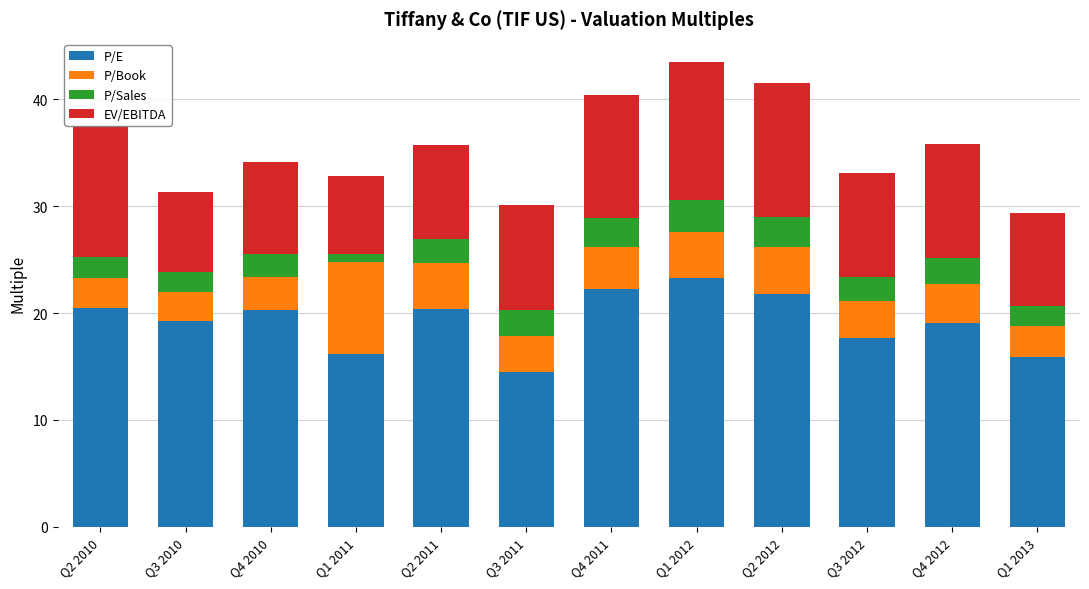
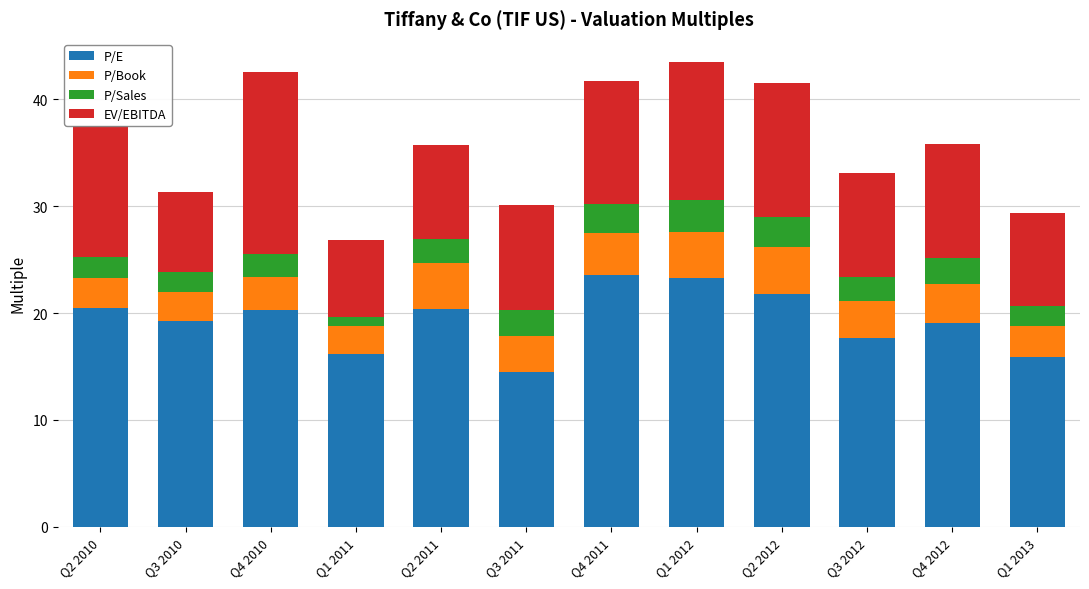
  {
    "P/E": {
      "Q2 2010": 20.5,
      "Q3 2010": 19.2,
      "Q4 2010": 20.2,
      "Q1 2011": 16.1,
      "Q2 2011": 20.4,
      "Q3 2011": 14.5,
-     "Q4 2011": 22.3,
+     "Q4 2011": 23.6,
      "Q1 2012": 23.3,
      "Q2 2012": 21.8,
      "Q3 2012": 17.7,
      "Q4 2012": 19.1,
      "Q1 2013": 15.9
    },
    "P/Book": {
      "Q2 2010": 2.9,
      "Q3 2010": 2.7,
      "Q4 2010": 3.2,
-     "Q1 2011": 8.7,
+     "Q1 2011": 2.7,
      "Q2 2011": 4.3,
      "Q3 2011": 3.4,
      "Q4 2011": 3.9,
      "Q1 2012": 4.3,
      "Q2 2012": 4.4,
      "Q3 2012": 3.4,
      "Q4 2012": 3.6,
      "Q1 2013": 2.9
    },
    "P/Sales": {
      "Q2 2010": 1.9,
      "Q3 2010": 1.9,
      "Q4 2010": 2.1,
      "Q1 2011": 0.8,
      "Q2 2011": 2.3,
      "Q3 2011": 2.4,
      "Q4 2011": 2.7,
      "Q1 2012": 3.0,
      "Q2 2012": 2.9,
      "Q3 2012": 2.2,
      "Q4 2012": 2.4,
      "Q1 2013": 1.9
    },
    "EV/EBITDA": {
      "Q3 2010": 7.5,
-     "Q4 2010": 8.6,
+     "Q4 2010": 17.0,
      "Q1 2011": 7.3,
      "Q2 2011": 8.7,
      "Q3 2011": 9.9,
      "Q4 2011": 11.5,
      "Q1 2012": 12.9,
      "Q2 2012": 12.5,
      "Q3 2012": 9.8,
      "Q4 2012": 10.7,
      "Q1 2013": 8.6
    }
  }
